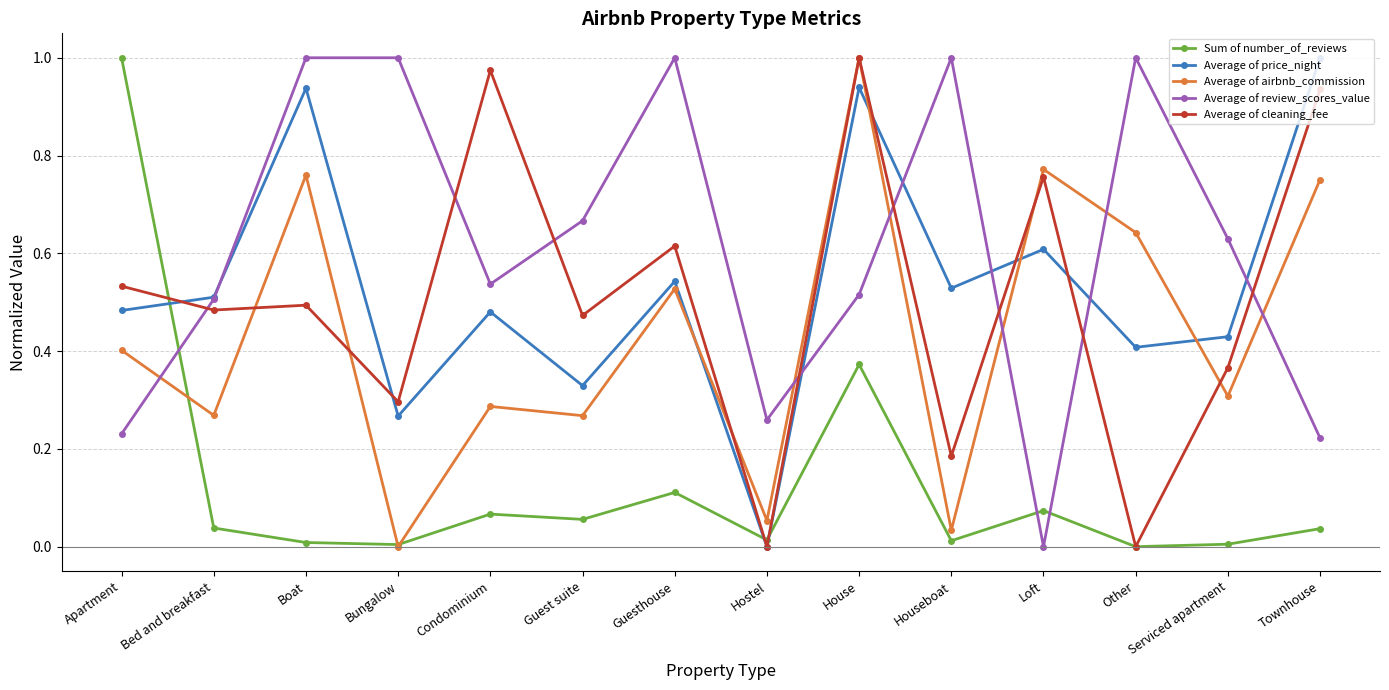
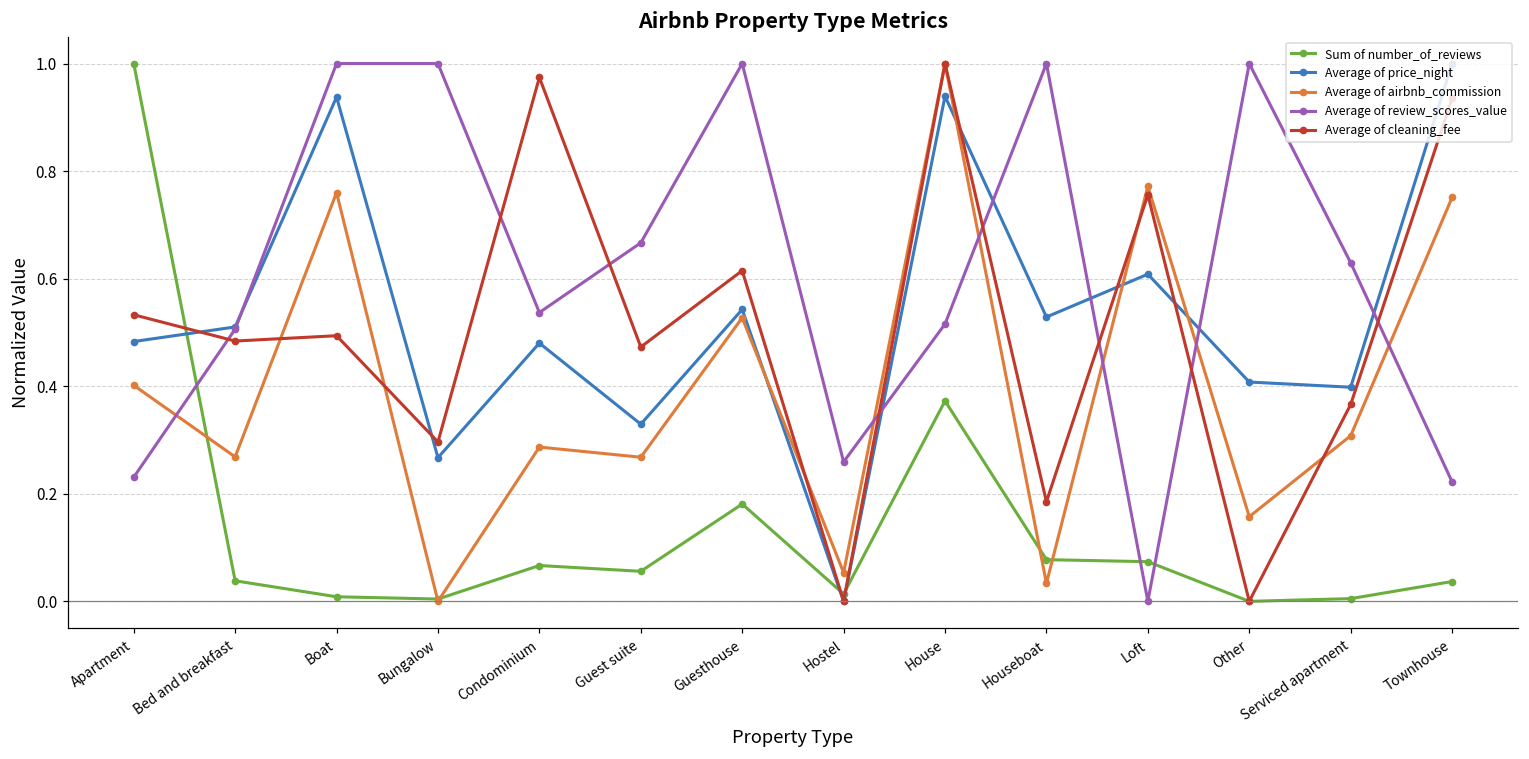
  {
    "Sum of number_of_reviews": {
      "Apartment": 1.00,
      "Bed and breakfast": 0.04,
      "Boat": 0.01,
      "Condominium": 0.07,
      "Guest suite": 0.06,
-     "Guesthouse": 0.11,
+     "Guesthouse": 0.18,
      "Hostel": 0.01,
      "House": 0.37,
-     "Houseboat": 0.01,
+     "Houseboat": 0.08,
      "Loft": 0.07,
      "Serviced apartment": 0.01,
      "Townhouse": 0.04
    },
    "Average of price_night": {
      "Apartment": 0.48,
      "Boat": 0.94,
      "Bungalow": 0.27,
      "Condominium": 0.48,
      "Guest suite": 0.33,
      "Guesthouse": 0.54,
      "House": 0.94,
      "Houseboat": 0.53,
      "Loft": 0.61,
      "Other": 0.41,
-     "Serviced apartment": 0.43
+     "Serviced apartment": 0.40
    },
    "Average of airbnb_commission": {
      "Apartment": 0.40,
      "Bed and breakfast": 0.27,
      "Boat": 0.76,
      "Condominium": 0.29,
      "Guest suite": 0.27,
      "Guesthouse": 0.53,
      "Hostel": 0.05,
      "Houseboat": 0.03,
      "Loft": 0.77,
-     "Other": 0.64,
+     "Other": 0.16,
      "Serviced apartment": 0.31,
      "Townhouse": 0.75
    },
    "Average of review_scores_value": {
      "Apartment": 0.23,
      "Boat": 1.00,
      "Bungalow": 1.00,
      "Condominium": 0.54,
      "Guest suite": 0.67,
      "Guesthouse": 1.00,
      "Hostel": 0.26,
      "House": 0.52,
      "Houseboat": 1.00,
      "Loft": 0.00,
      "Other": 1.00,
      "Serviced apartment": 0.63,
      "Townhouse": 0.22
    },
    "Average of cleaning_fee": {
      "Apartment": 0.53,
      "Bed and breakfast": 0.48,
      "Boat": 0.49,
      "Bungalow": 0.30,
      "Condominium": 0.97,
      "Guest suite": 0.47,
      "Guesthouse": 0.61,
      "Houseboat": 0.19,
      "Loft": 0.76,
      "Serviced apartment": 0.37
    }
  }
